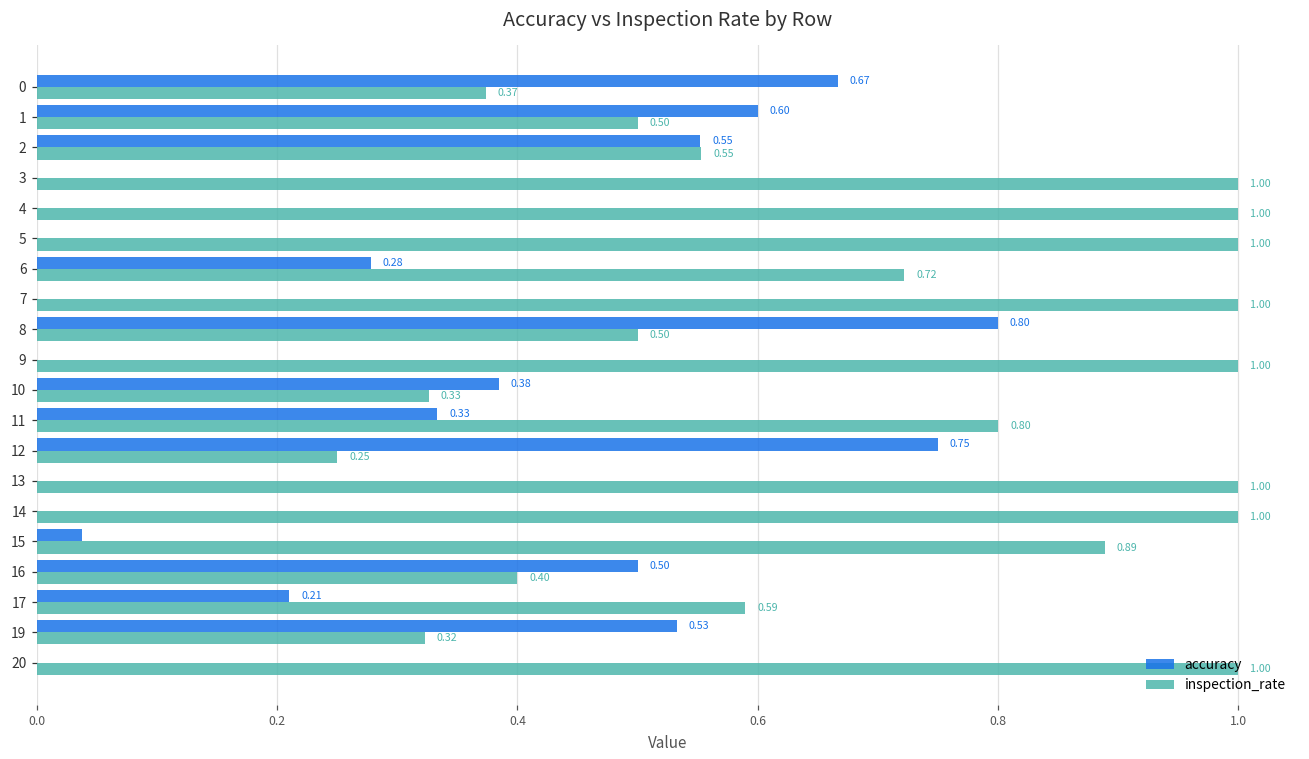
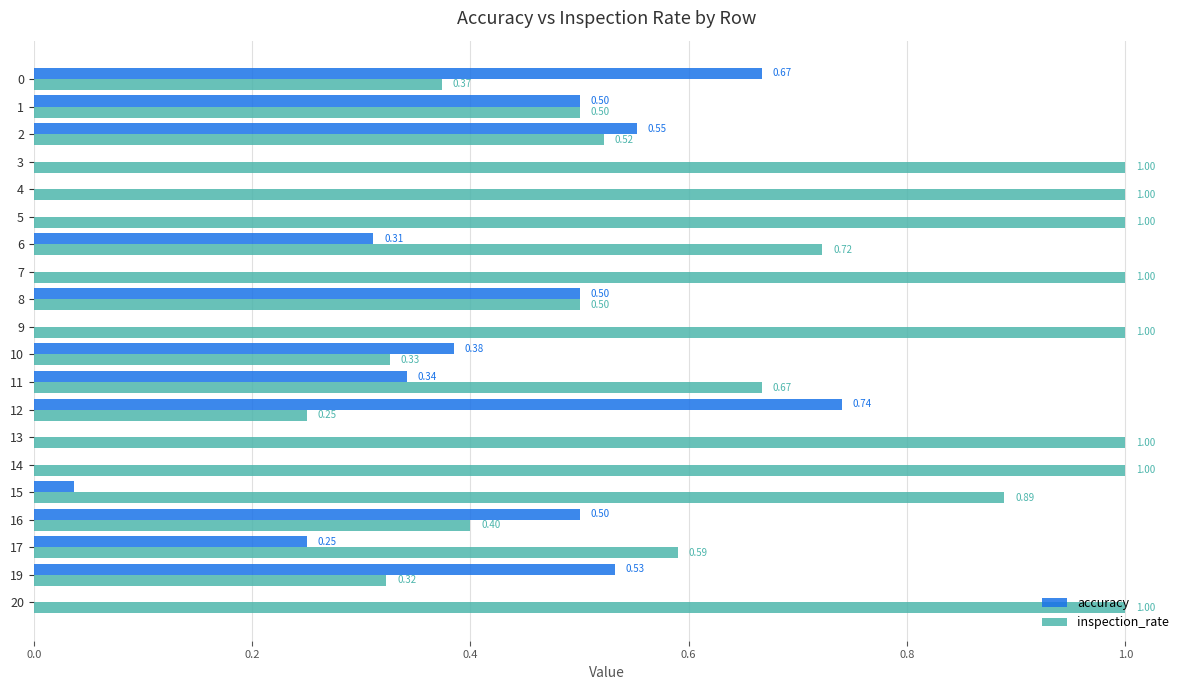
  {
    "accuracy": {
      "0": 0.67,
-     "1": 0.60,
+     "1": 0.50,
      "2": 0.55,
-     "6": 0.28,
-     "8": 0.80,
+     "6": 0.31,
+     "8": 0.50,
      "10": 0.38,
-     "11": 0.33,
-     "12": 0.75,
+     "11": 0.34,
+     "12": 0.74,
      "16": 0.50,
-     "17": 0.21,
+     "17": 0.25,
      "19": 0.53
    },
    "inspection_rate": {
      "0": 0.37,
      "1": 0.50,
-     "2": 0.55,
+     "2": 0.52,
      "3": 1.00,
      "4": 1.00,
      "5": 1.00,
      "6": 0.72,
      "7": 1.00,
      "8": 0.50,
      "9": 1.00,
      "10": 0.33,
-     "11": 0.80,
+     "11": 0.67,
      "12": 0.25,
      "13": 1.00,
      "14": 1.00,
      "15": 0.89,
      "16": 0.40,
      "17": 0.59,
      "19": 0.32,
      "20": 1.00
    }
  }
